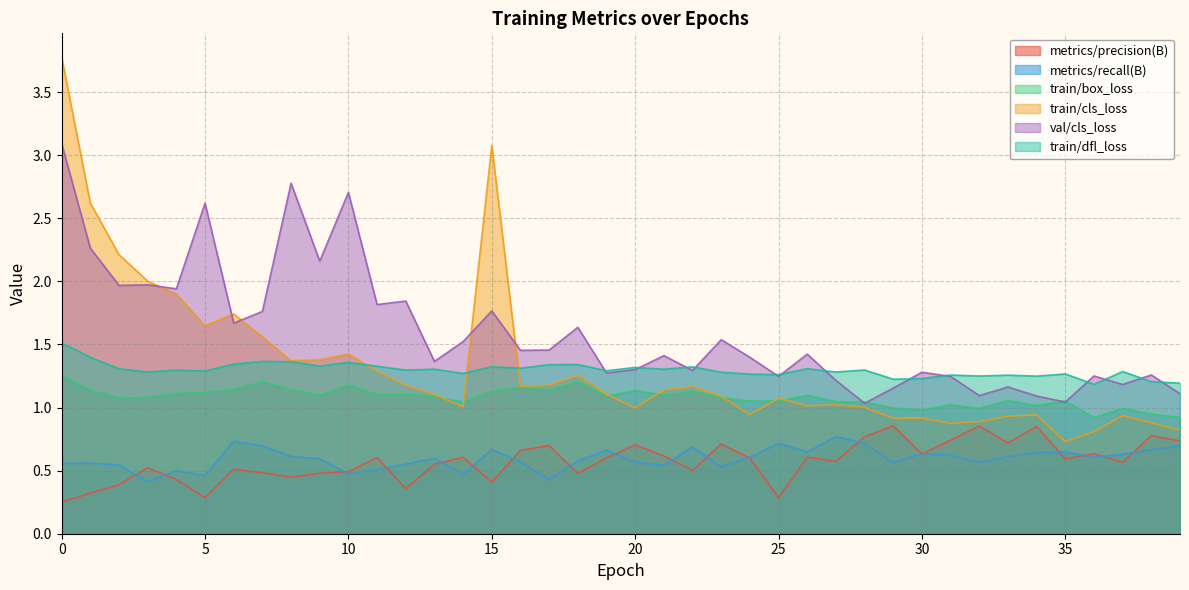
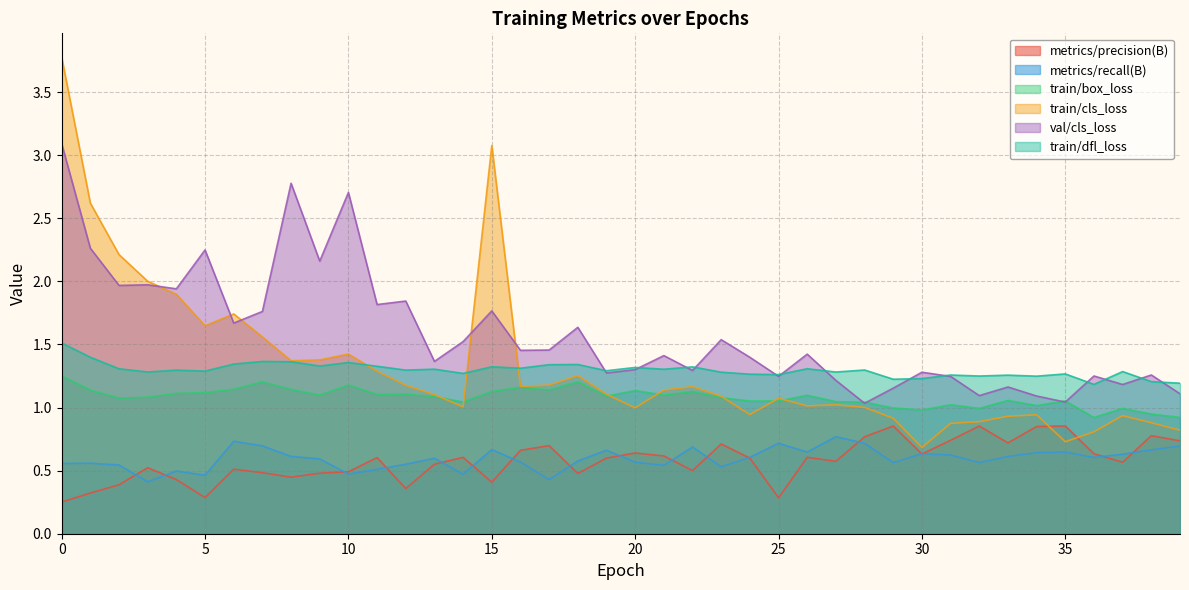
  {
    "metrics/precision(B)": {
      "0": 0.25,
      "5": 0.29,
      "15": 0.41,
-     "20": 0.70,
+     "20": 0.64,
      "25": 0.28,
-     "35": 0.59
+     "35": 0.85
    },
    "train/cls_loss": {
      "0": 3.78,
      "5": 1.65,
      "10": 1.42,
      "15": 3.08,
      "20": 1.00,
      "25": 1.07,
-     "30": 0.92,
+     "30": 0.68,
      "35": 0.73
    },
    "val/cls_loss": {
      "0": 3.09,
-     "5": 2.62,
+     "5": 2.25,
      "10": 2.71,
      "15": 1.77,
      "30": 1.28
    }
  }
